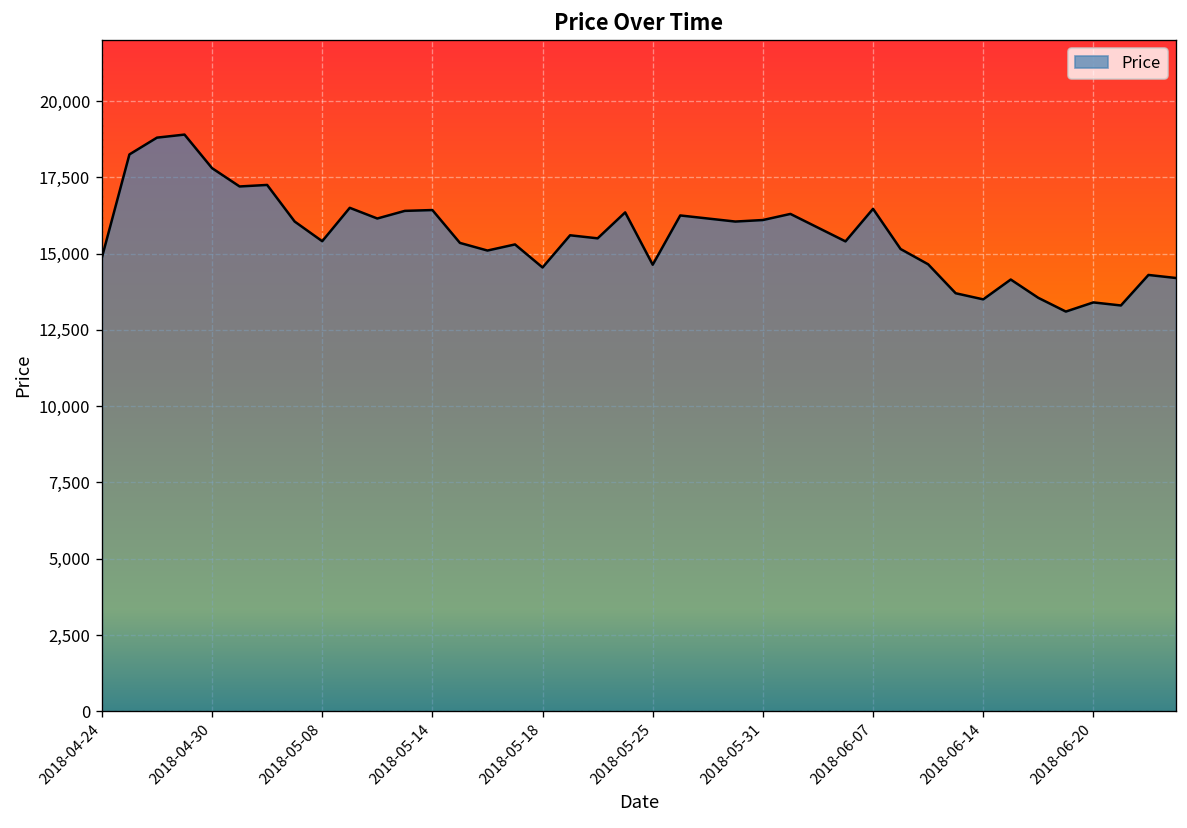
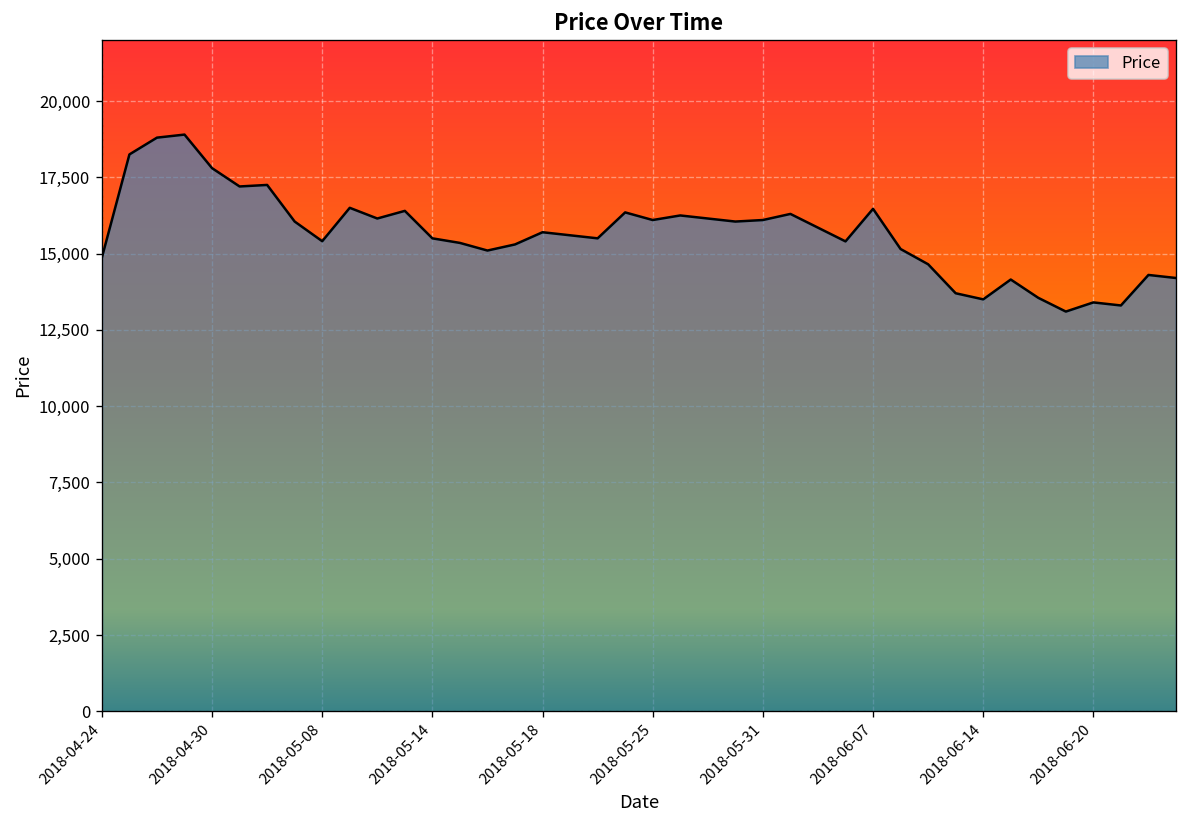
  {
    "2018-04-24": "14,900",
    "2018-04-30": "17,800",
    "2018-05-08": "15,400",
-   "2018-05-14": "16,400",
-   "2018-05-18": "14,500",
-   "2018-05-25": "14,600",
+   "2018-05-14": "15,500",
+   "2018-05-18": "15,700",
+   "2018-05-25": "16,100",
    "2018-05-31": "16,100",
    "2018-06-07": "16,500",
    "2018-06-14": "13,500",
    "2018-06-20": "13,400"
  }
